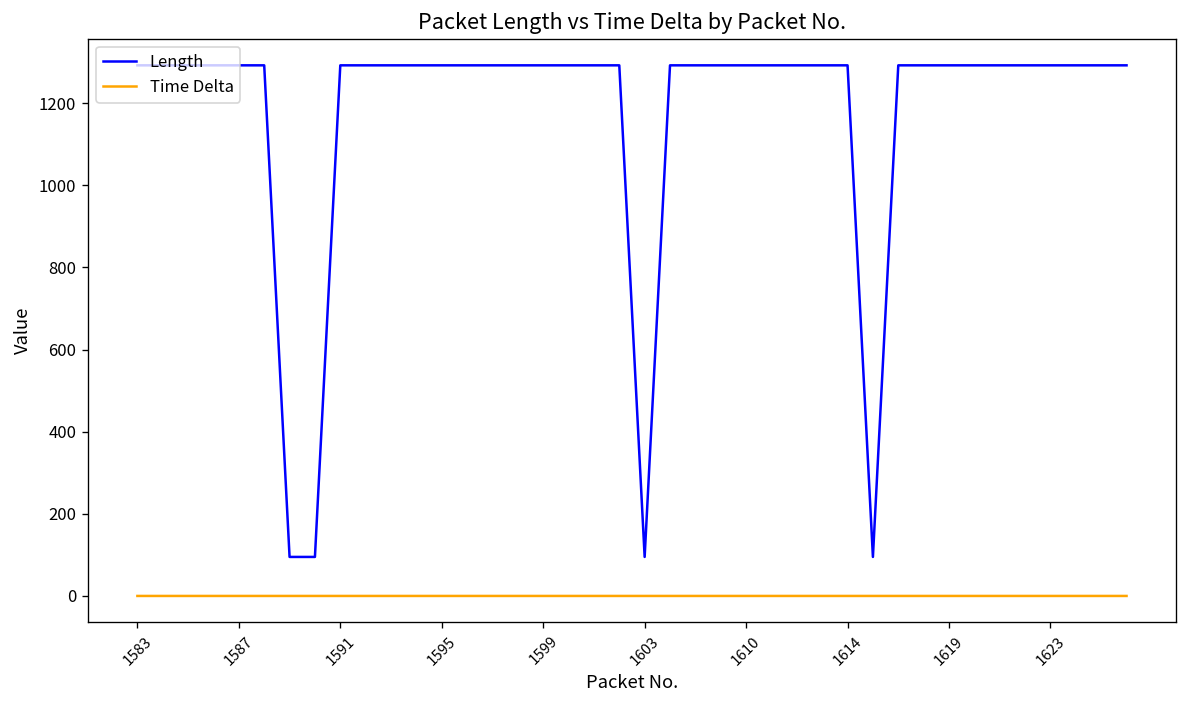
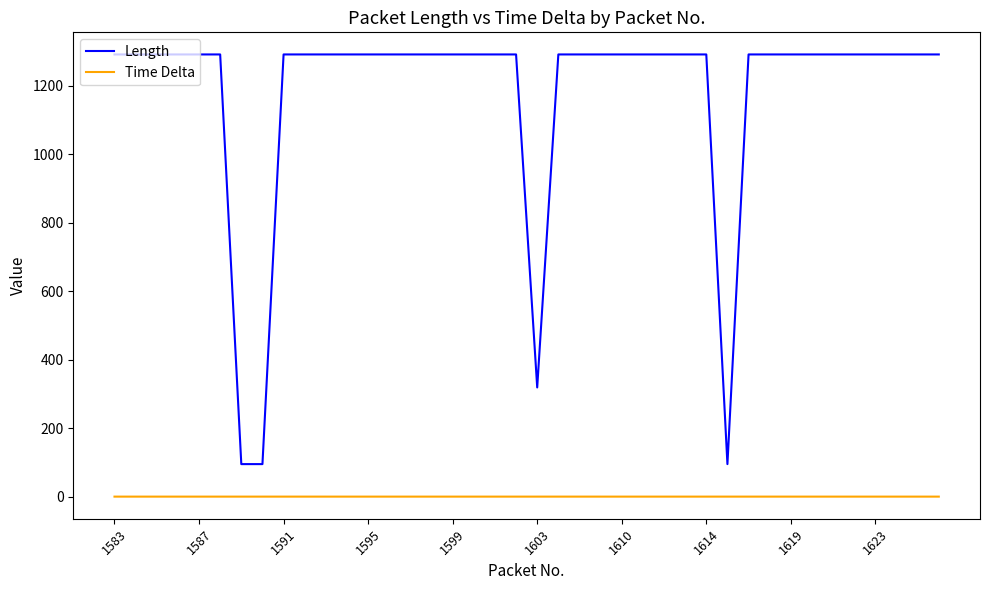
  {
    "Length": {
      "1591": 1290,
      "1595": 1290,
      "1599": 1290,
-     "1603": 100,
+     "1603": 320,
      "1610": 1290,
      "1614": 1290,
      "1619": 1290,
      "1623": 1290
    },
    "Time Delta": {
      "1583": 0,
      "1587": 0,
      "1591": 0,
      "1595": 0,
      "1599": 0,
      "1603": 0,
      "1610": 0,
      "1614": 0,
      "1619": 0,
      "1623": 0
    }
  }
